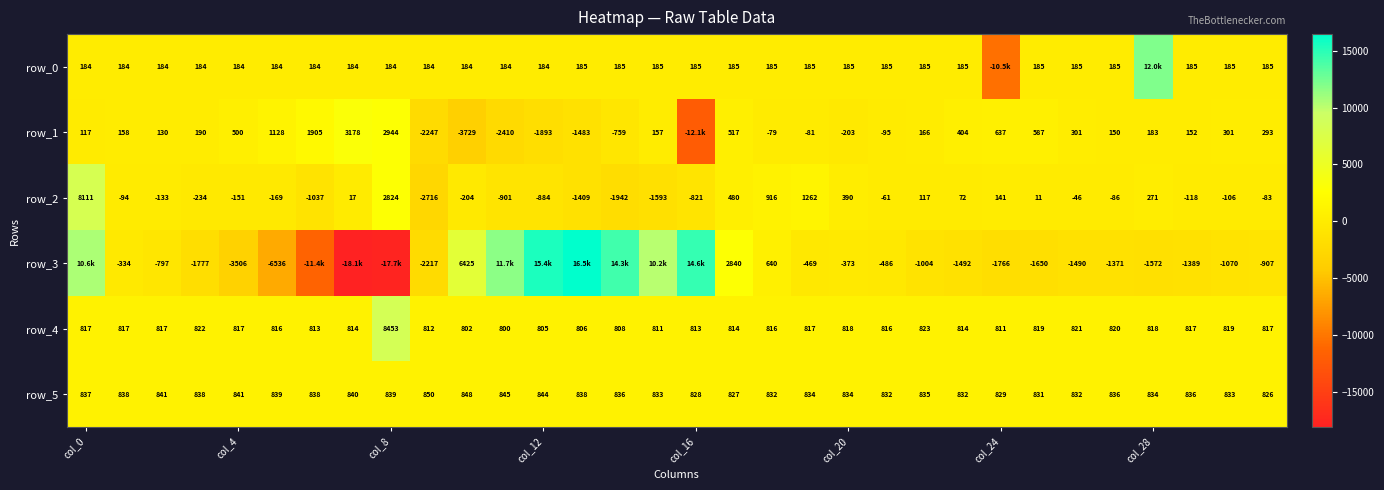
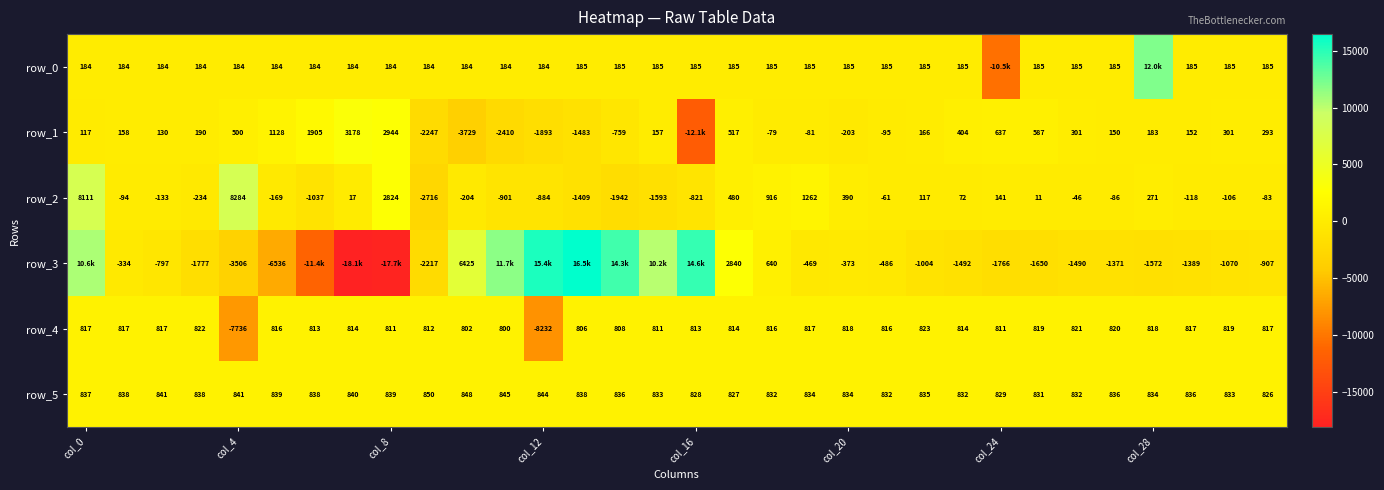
  {
    "row_0": {
      "col_0": "184",
      "col_4": "184",
      "col_8": "184",
      "col_12": "184",
      "col_16": "185",
      "col_20": "185",
      "col_24": "-10.5k",
      "col_28": "12.0k"
    },
    "row_1": {
      "col_0": "117",
      "col_4": "500",
      "col_8": "2944",
      "col_12": "-1893",
      "col_16": "-12.1k",
      "col_20": "-203",
      "col_24": "637",
      "col_28": "183"
    },
    "row_2": {
      "col_0": "8111",
-     "col_4": "-151",
+     "col_4": "8284",
      "col_8": "2824",
      "col_12": "-884",
      "col_16": "-821",
      "col_20": "390",
      "col_24": "141",
      "col_28": "271"
    },
    "row_3": {
      "col_0": "10.6k",
      "col_4": "-3506",
      "col_8": "-17.7k",
      "col_12": "15.4k",
      "col_16": "14.6k",
      "col_20": "-373",
      "col_24": "-1766",
      "col_28": "-1572"
    },
    "row_4": {
      "col_0": "817",
-     "col_4": "817",
-     "col_8": "8453",
-     "col_12": "805",
+     "col_4": "-7736",
+     "col_8": "811",
+     "col_12": "-8232",
      "col_16": "813",
      "col_20": "818",
      "col_24": "811",
      "col_28": "818"
    },
    "row_5": {
      "col_0": "837",
      "col_4": "841",
      "col_8": "839",
      "col_12": "844",
      "col_16": "828",
      "col_20": "834",
      "col_24": "829",
      "col_28": "834"
    }
  }
